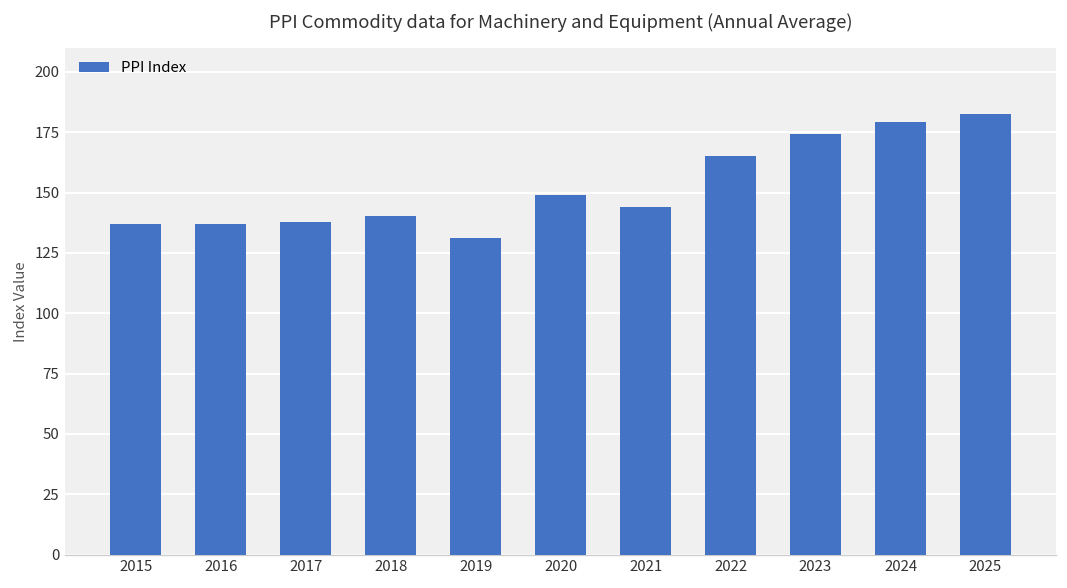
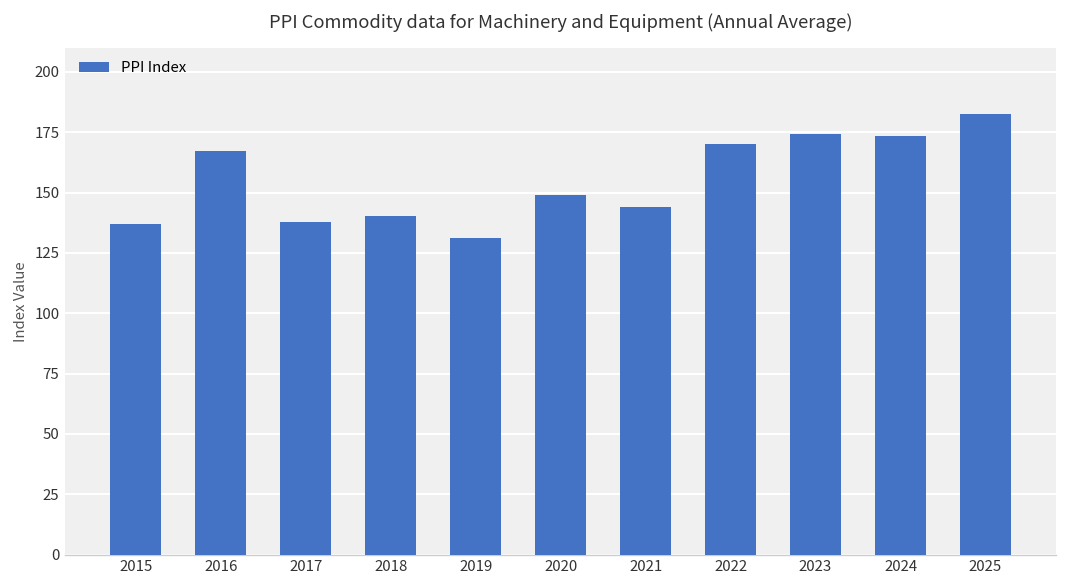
  {
    "2015": 137,
-   "2016": 137,
+   "2016": 167,
    "2017": 138,
    "2018": 140,
    "2019": 131,
    "2020": 149,
    "2021": 144,
-   "2022": 165,
+   "2022": 170,
    "2023": 174,
-   "2024": 179,
+   "2024": 173,
    "2025": 183
  }
